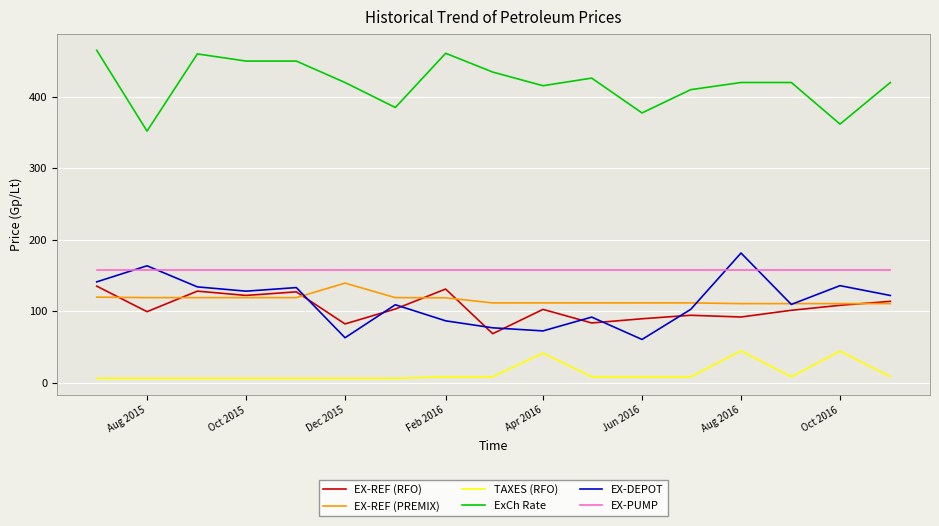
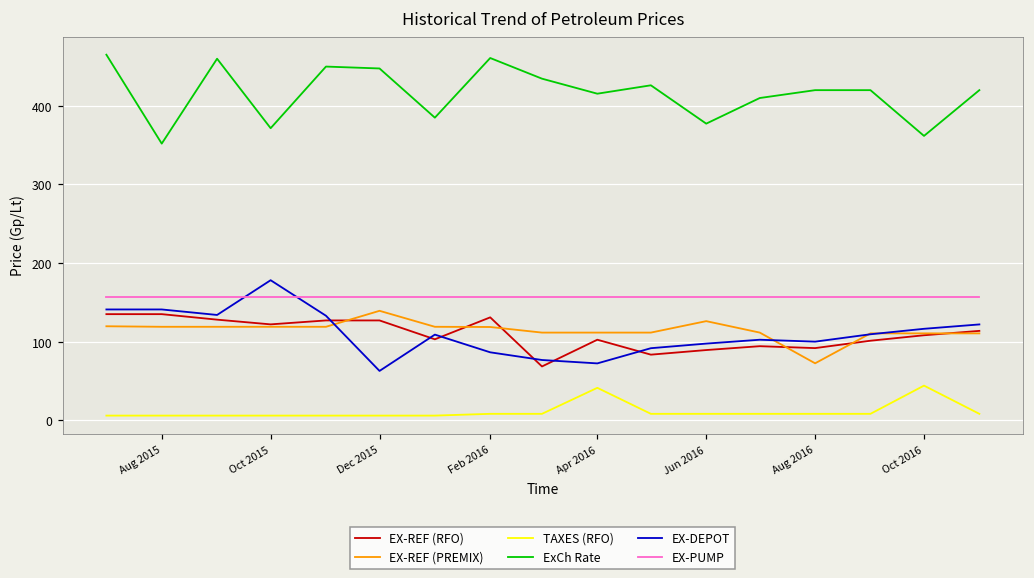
  {
    "EX-REF (RFO)": {
-     "Aug 2015": 100,
-     "Dec 2015": 80,
+     "Aug 2015": 140,
+     "Dec 2015": 130,
      "Feb 2016": 130,
      "Apr 2016": 100,
      "Jun 2016": 90,
      "Aug 2016": 90
    },
    "EX-REF (PREMIX)": {
      "Aug 2015": 120,
      "Dec 2015": 140,
      "Feb 2016": 120,
      "Apr 2016": 110,
-     "Jun 2016": 110,
-     "Aug 2016": 110
+     "Jun 2016": 130,
+     "Aug 2016": 70
    },
    "TAXES (RFO)": {
      "Aug 2015": 10,
      "Oct 2015": 10,
      "Dec 2015": 10,
      "Feb 2016": 10,
      "Apr 2016": 40,
      "Jun 2016": 10,
-     "Aug 2016": 40,
+     "Aug 2016": 10,
      "Oct 2016": 40
    },
    "ExCh Rate": {
      "Aug 2015": 350,
-     "Oct 2015": 450,
-     "Dec 2015": 420,
+     "Oct 2015": 370,
+     "Dec 2015": 450,
      "Feb 2016": 460,
      "Apr 2016": 420,
      "Jun 2016": 380,
      "Aug 2016": 420,
      "Oct 2016": 360
    },
    "EX-DEPOT": {
-     "Aug 2015": 160,
-     "Oct 2015": 130,
+     "Aug 2015": 140,
+     "Oct 2015": 180,
      "Dec 2015": 60,
      "Feb 2016": 90,
      "Apr 2016": 70,
-     "Jun 2016": 60,
-     "Aug 2016": 180,
-     "Oct 2016": 140
+     "Jun 2016": 100,
+     "Aug 2016": 100,
+     "Oct 2016": 120
    },
    "EX-PUMP": {
      "Aug 2015": 160,
      "Oct 2015": 160,
      "Dec 2015": 160,
      "Feb 2016": 160,
      "Apr 2016": 160,
      "Jun 2016": 160,
      "Aug 2016": 160,
      "Oct 2016": 160
    }
  }
